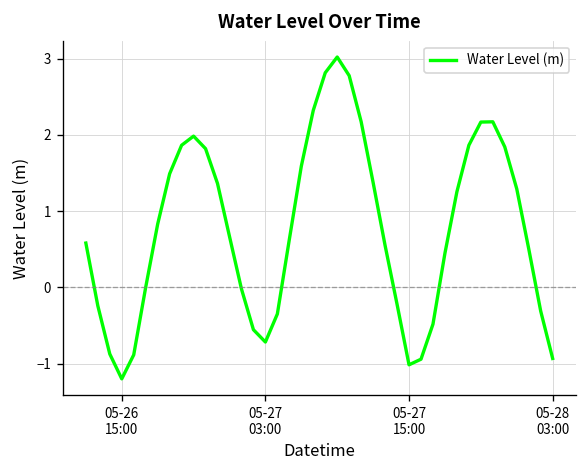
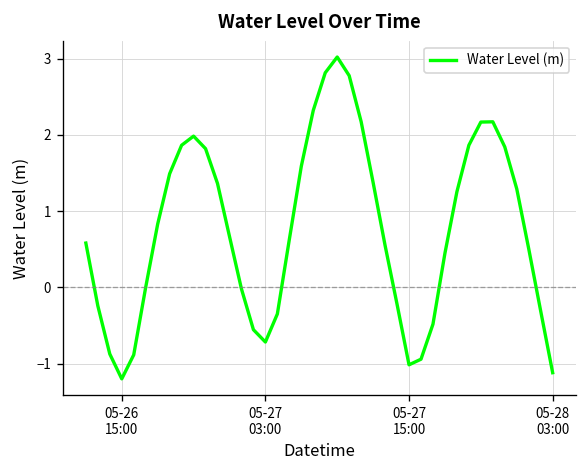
  {
    "05-26 15:00": -1.2,
    "05-27 03:00": -0.7,
    "05-27 15:00": -1.0,
-   "05-28 03:00": -0.9
+   "05-28 03:00": -1.1
  }
